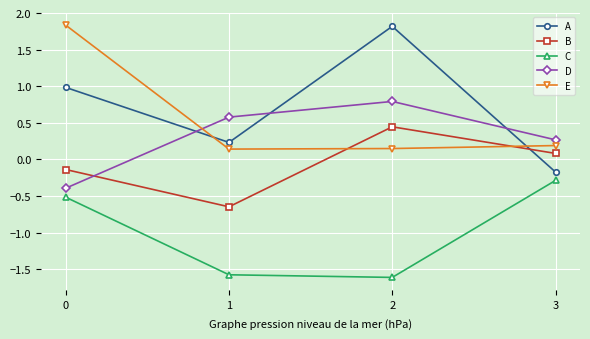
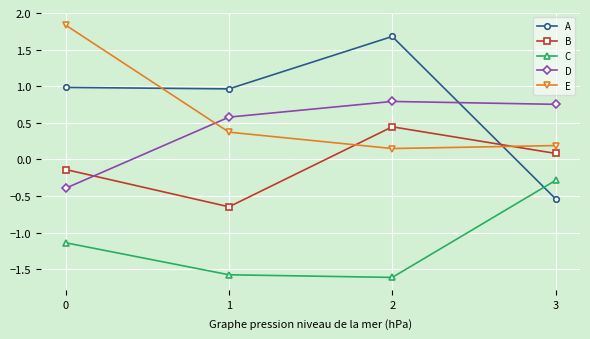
  {
    "A": {
      "0": 1.0,
-     "1": 0.2,
-     "2": 1.8,
-     "3": -0.2
+     "1": 1.0,
+     "2": 1.7,
+     "3": -0.5
    },
    "B": {
      "0": -0.1,
      "1": -0.6,
      "2": 0.4,
      "3": 0.1
    },
    "C": {
-     "0": -0.5,
+     "0": -1.1,
      "1": -1.6,
      "2": -1.6,
      "3": -0.3
    },
    "D": {
      "0": -0.4,
      "1": 0.6,
      "2": 0.8,
-     "3": 0.3
+     "3": 0.8
    },
    "E": {
      "0": 1.8,
-     "1": 0.1,
+     "1": 0.4,
      "2": 0.1,
      "3": 0.2
    }
  }
